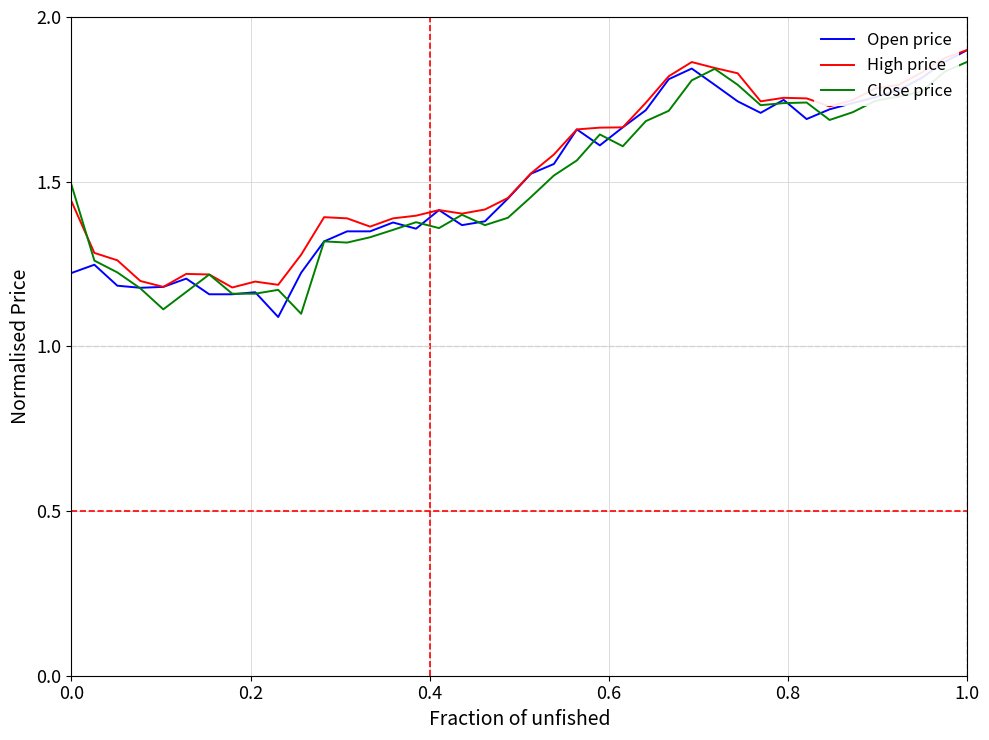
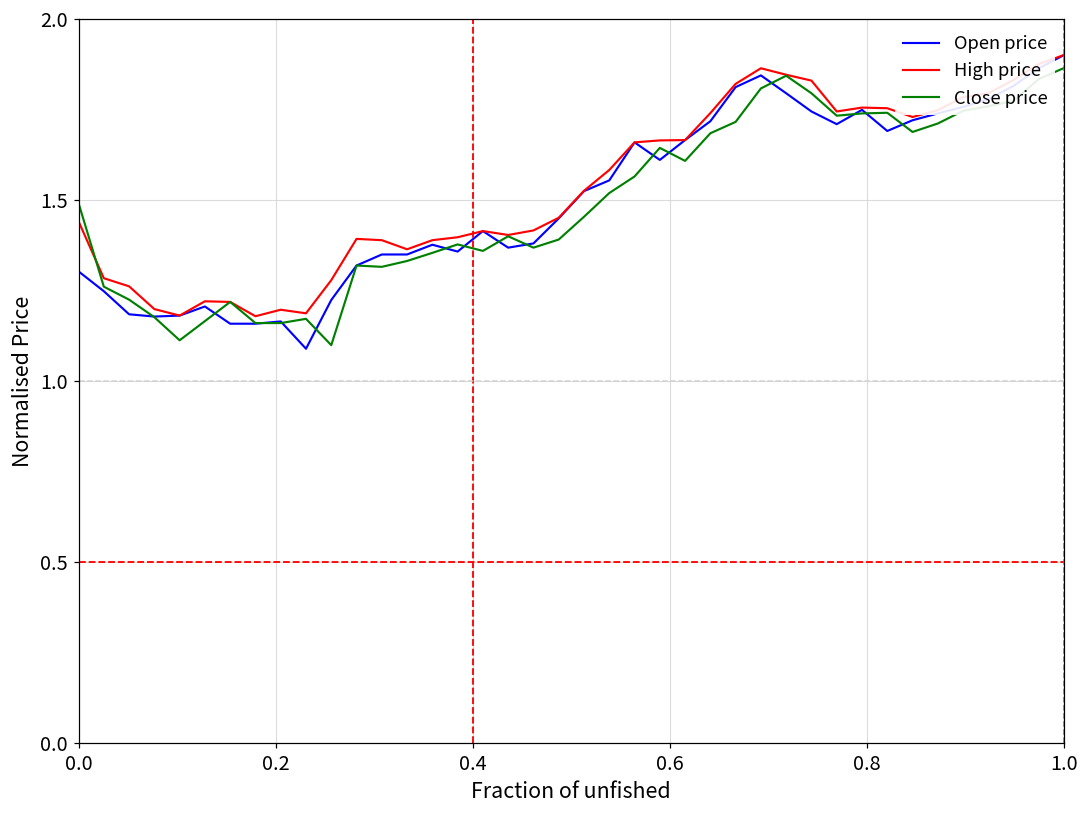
  {
    "Open price": {
-     "0.0": 1.22
+     "0.0": 1.30
    },
    "High price": {
      "0.0": 1.44
    },
    "Close price": {
      "0.0": 1.49,
      "1.0": 1.86
    }
  }
